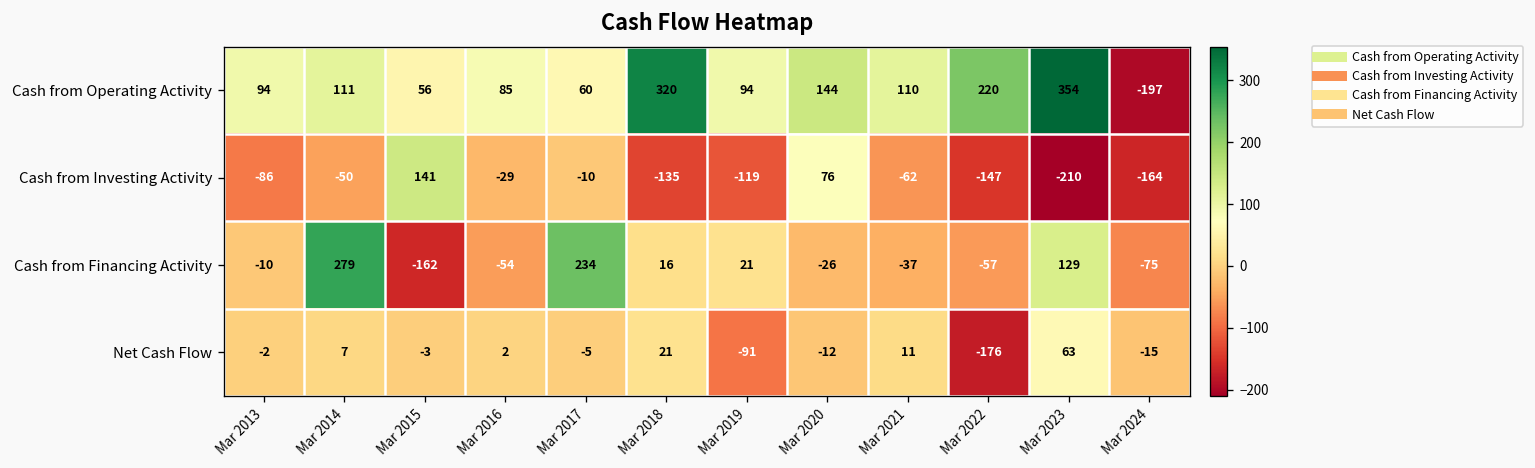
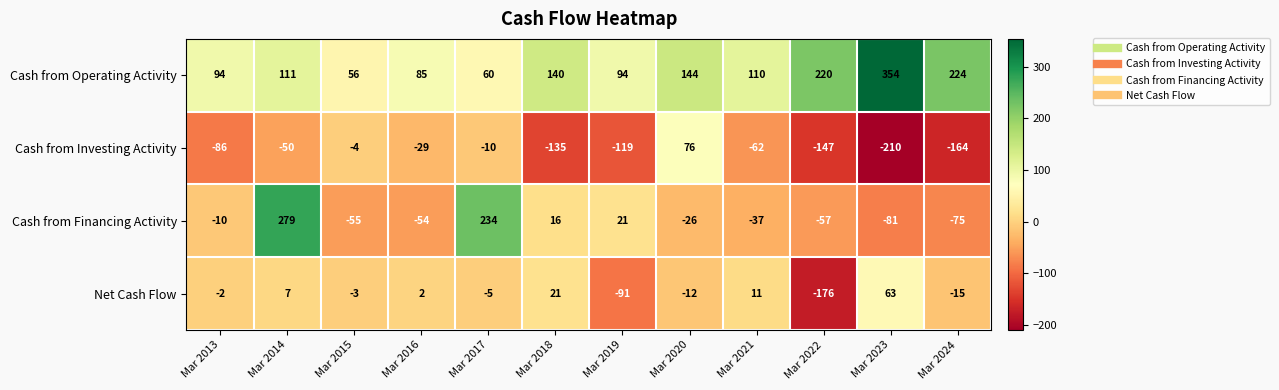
  {
    "Cash from Operating Activity": {
      "Mar 2013": 94,
      "Mar 2014": 111,
      "Mar 2015": 56,
      "Mar 2016": 85,
      "Mar 2017": 60,
-     "Mar 2018": 320,
+     "Mar 2018": 140,
      "Mar 2019": 94,
      "Mar 2020": 144,
      "Mar 2021": 110,
      "Mar 2022": 220,
      "Mar 2023": 354,
-     "Mar 2024": -197
+     "Mar 2024": 224
    },
    "Cash from Investing Activity": {
      "Mar 2013": -86,
      "Mar 2014": -50,
-     "Mar 2015": 141,
+     "Mar 2015": -4,
      "Mar 2016": -29,
      "Mar 2017": -10,
      "Mar 2018": -135,
      "Mar 2019": -119,
      "Mar 2020": 76,
      "Mar 2021": -62,
      "Mar 2022": -147,
      "Mar 2023": -210,
      "Mar 2024": -164
    },
    "Cash from Financing Activity": {
      "Mar 2013": -10,
      "Mar 2014": 279,
-     "Mar 2015": -162,
+     "Mar 2015": -55,
      "Mar 2016": -54,
      "Mar 2017": 234,
      "Mar 2018": 16,
      "Mar 2019": 21,
      "Mar 2020": -26,
      "Mar 2021": -37,
      "Mar 2022": -57,
-     "Mar 2023": 129,
+     "Mar 2023": -81,
      "Mar 2024": -75
    },
    "Net Cash Flow": {
      "Mar 2013": -2,
      "Mar 2014": 7,
      "Mar 2015": -3,
      "Mar 2016": 2,
      "Mar 2017": -5,
      "Mar 2018": 21,
      "Mar 2019": -91,
      "Mar 2020": -12,
      "Mar 2021": 11,
      "Mar 2022": -176,
      "Mar 2023": 63,
      "Mar 2024": -15
    }
  }
